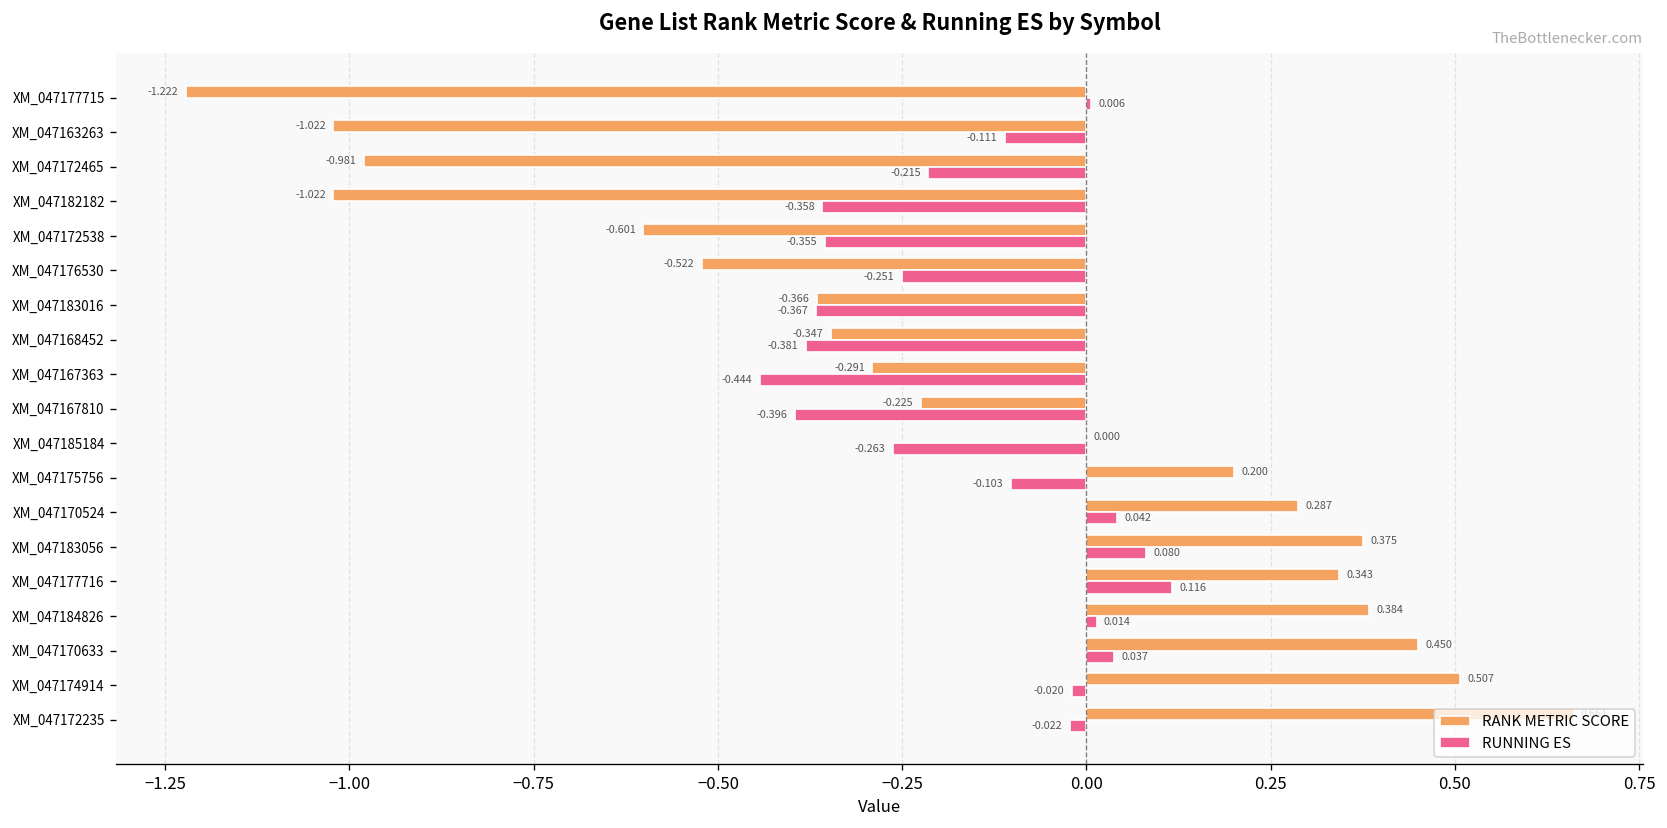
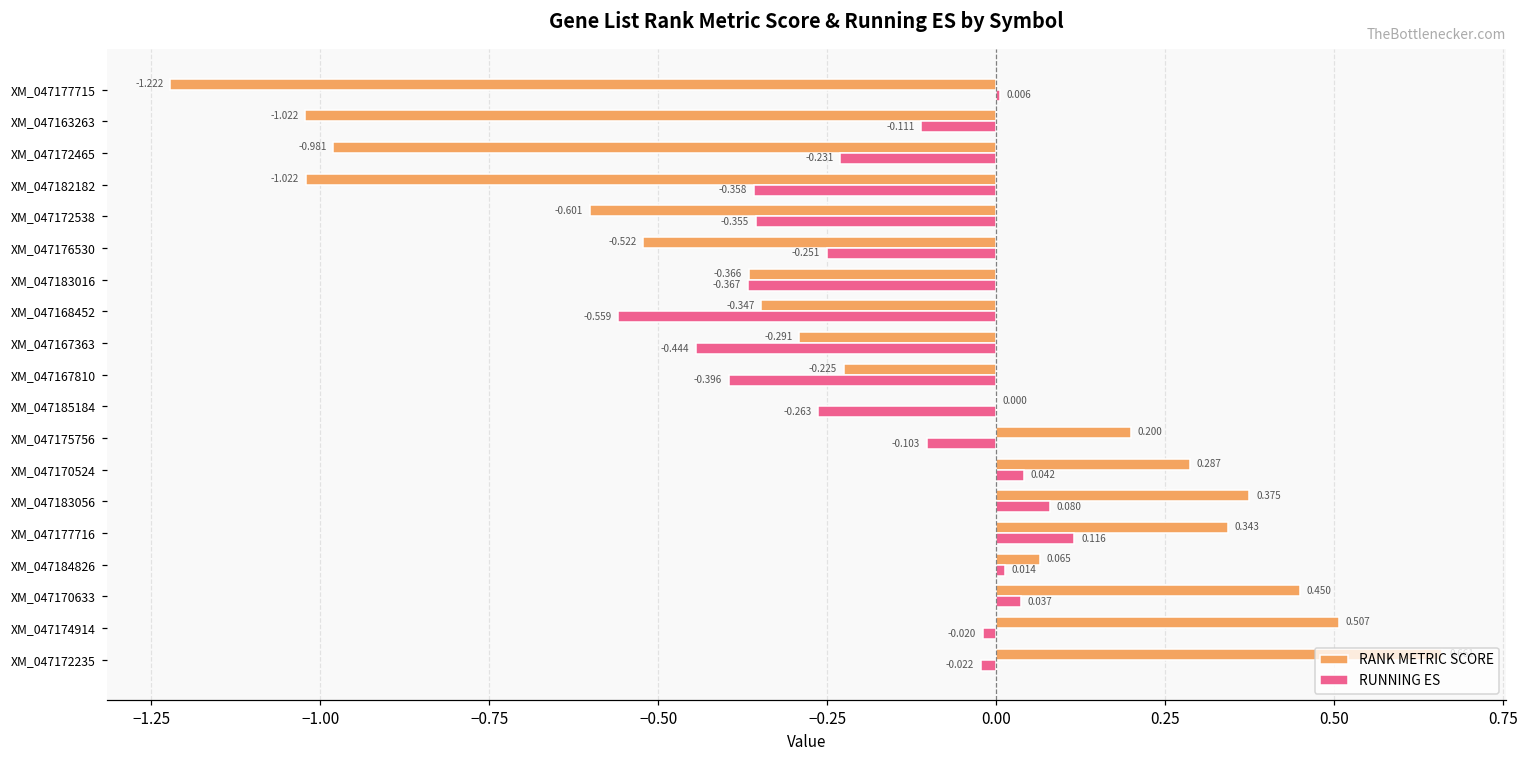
  {
    "RANK METRIC SCORE": {
      "XM_047177715": -1.222,
      "XM_047163263": -1.022,
      "XM_047172465": -0.981,
      "XM_047182182": -1.022,
      "XM_047172538": -0.601,
      "XM_047176530": -0.522,
      "XM_047183016": -0.366,
      "XM_047168452": -0.347,
      "XM_047167363": -0.291,
      "XM_047167810": -0.225,
      "XM_047185184": 0.000,
      "XM_047175756": 0.200,
      "XM_047170524": 0.287,
      "XM_047183056": 0.375,
      "XM_047177716": 0.343,
-     "XM_047184826": 0.384,
+     "XM_047184826": 0.065,
      "XM_047170633": 0.450,
      "XM_047174914": 0.507
    },
    "RUNNING ES": {
      "XM_047177715": 0.006,
      "XM_047163263": -0.111,
-     "XM_047172465": -0.215,
+     "XM_047172465": -0.231,
      "XM_047182182": -0.358,
      "XM_047172538": -0.355,
      "XM_047176530": -0.251,
      "XM_047183016": -0.367,
-     "XM_047168452": -0.381,
+     "XM_047168452": -0.559,
      "XM_047167363": -0.444,
      "XM_047167810": -0.396,
      "XM_047185184": -0.263,
      "XM_047175756": -0.103,
      "XM_047170524": 0.042,
      "XM_047183056": 0.080,
      "XM_047177716": 0.116,
      "XM_047184826": 0.014,
      "XM_047170633": 0.037,
      "XM_047174914": -0.020,
      "XM_047172235": -0.022
    }
  }
